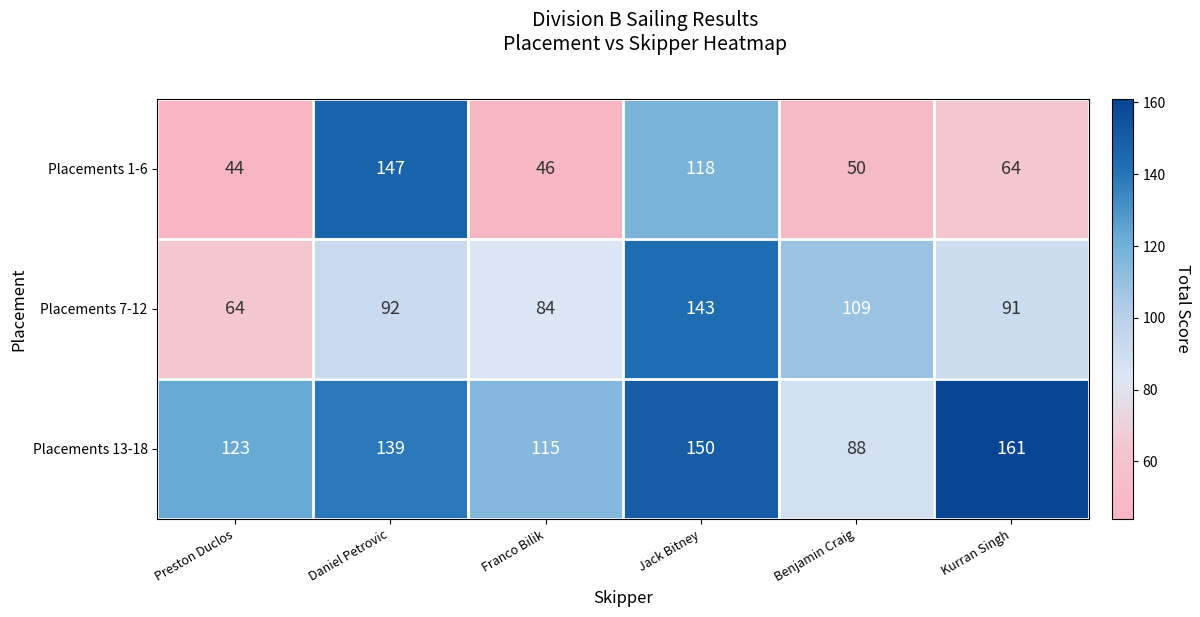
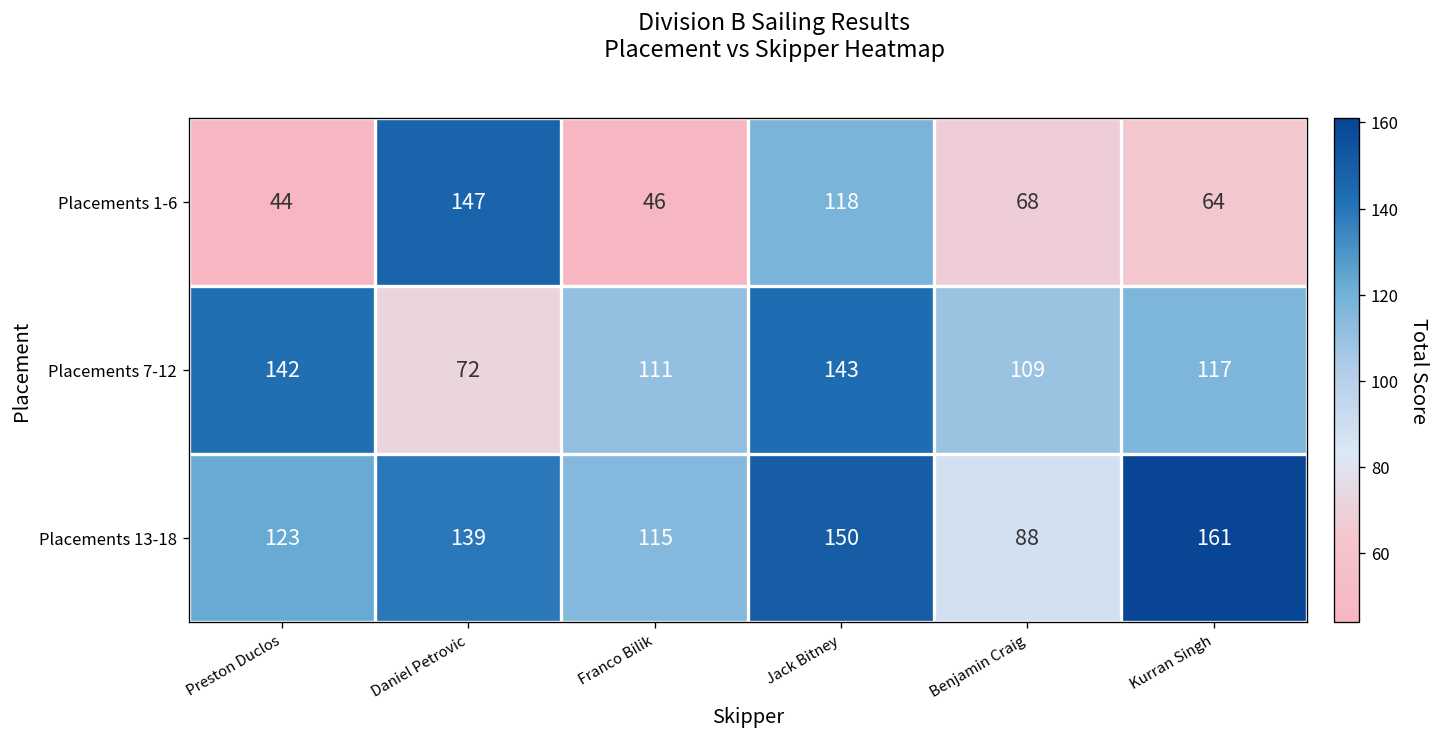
  {
    "Placements 1-6": {
      "Preston Duclos": 44,
      "Daniel Petrovic": 147,
      "Franco Bilik": 46,
      "Jack Bitney": 118,
-     "Benjamin Craig": 50,
+     "Benjamin Craig": 68,
      "Kurran Singh": 64
    },
    "Placements 7-12": {
-     "Preston Duclos": 64,
-     "Daniel Petrovic": 92,
-     "Franco Bilik": 84,
+     "Preston Duclos": 142,
+     "Daniel Petrovic": 72,
+     "Franco Bilik": 111,
      "Jack Bitney": 143,
      "Benjamin Craig": 109,
-     "Kurran Singh": 91
+     "Kurran Singh": 117
    },
    "Placements 13-18": {
      "Preston Duclos": 123,
      "Daniel Petrovic": 139,
      "Franco Bilik": 115,
      "Jack Bitney": 150,
      "Benjamin Craig": 88,
      "Kurran Singh": 161
    }
  }
